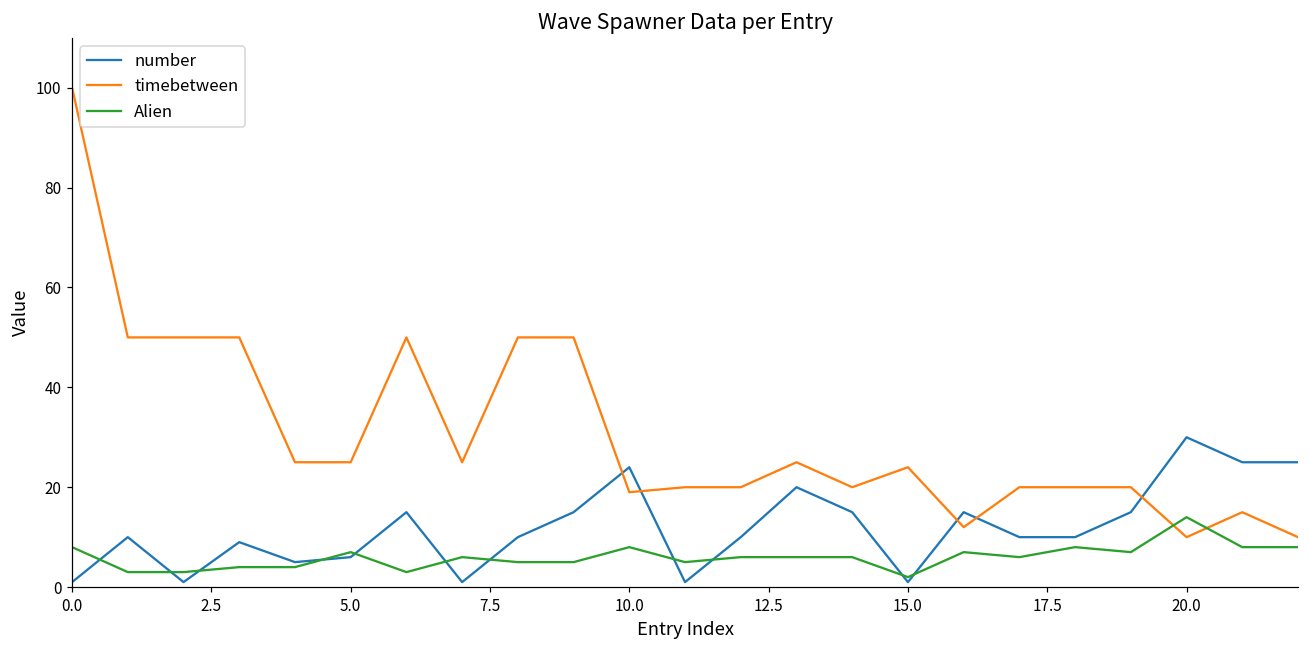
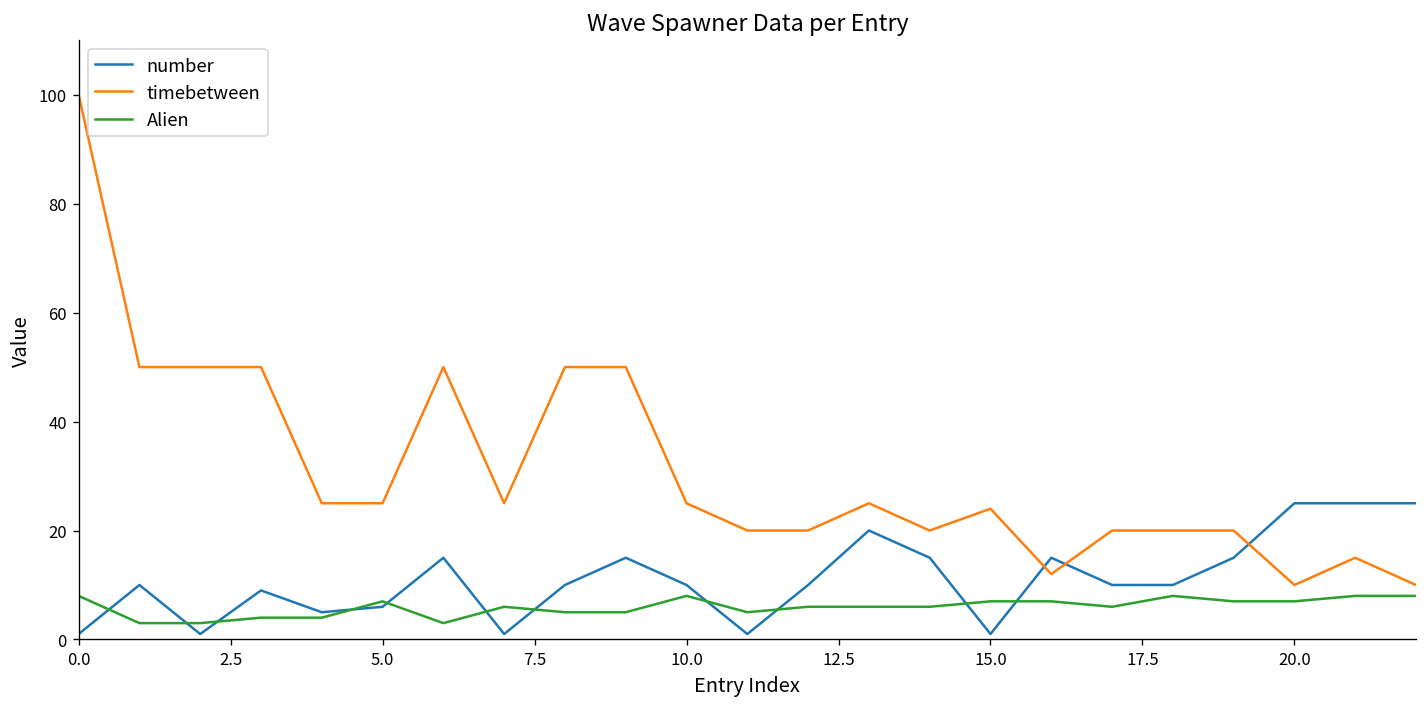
  {
    "number": {
      "0.0": 1,
      "5.0": 6,
-     "10.0": 24,
+     "10.0": 10,
      "15.0": 1,
-     "20.0": 30
+     "20.0": 25
    },
    "timebetween": {
      "0.0": 100,
      "5.0": 25,
-     "10.0": 19,
+     "10.0": 25,
      "15.0": 24,
      "20.0": 10
    },
    "Alien": {
      "0.0": 8,
      "5.0": 7,
      "10.0": 8,
-     "15.0": 2,
-     "20.0": 14
+     "15.0": 7,
+     "20.0": 7
    }
  }
